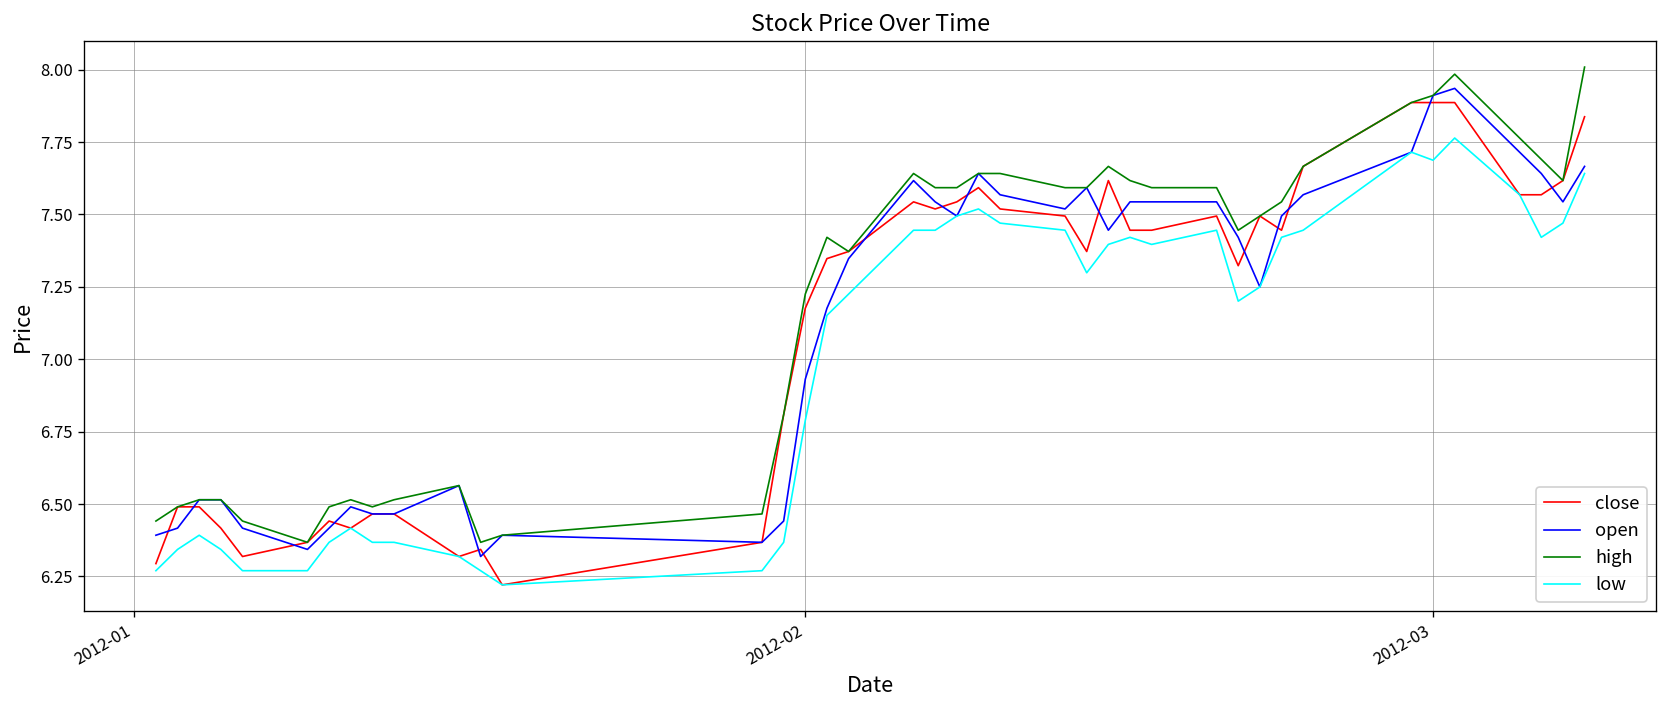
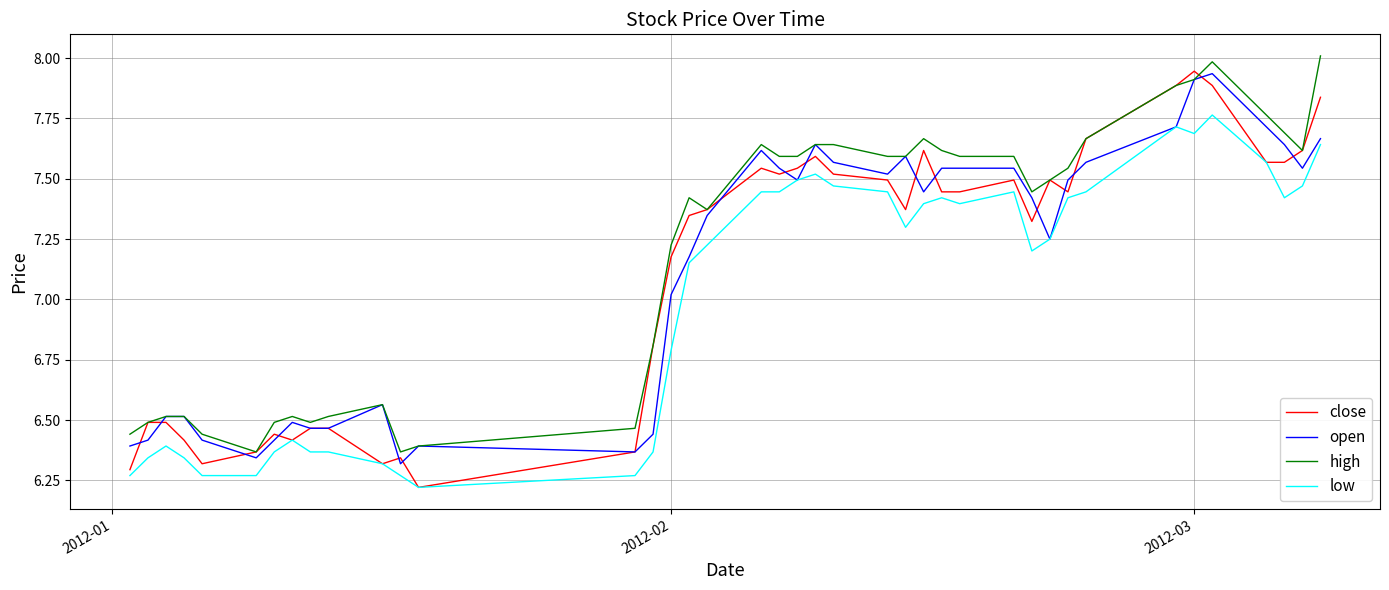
  {
    "close": {
      "2012-02": 7.18,
-     "2012-03": 7.89
+     "2012-03": 7.95
    },
    "open": {
-     "2012-02": 6.93
+     "2012-02": 7.02
    },
    "high": {
      "2012-02": 7.22
    },
    "low": {
      "2012-02": 6.79,
      "2012-03": 7.69
    }
  }
